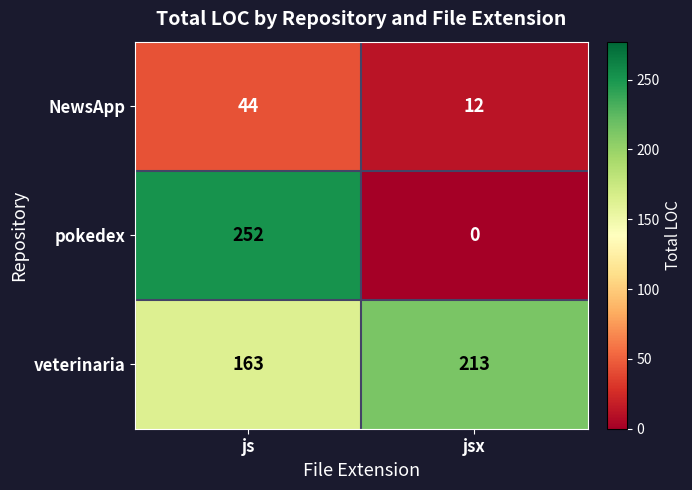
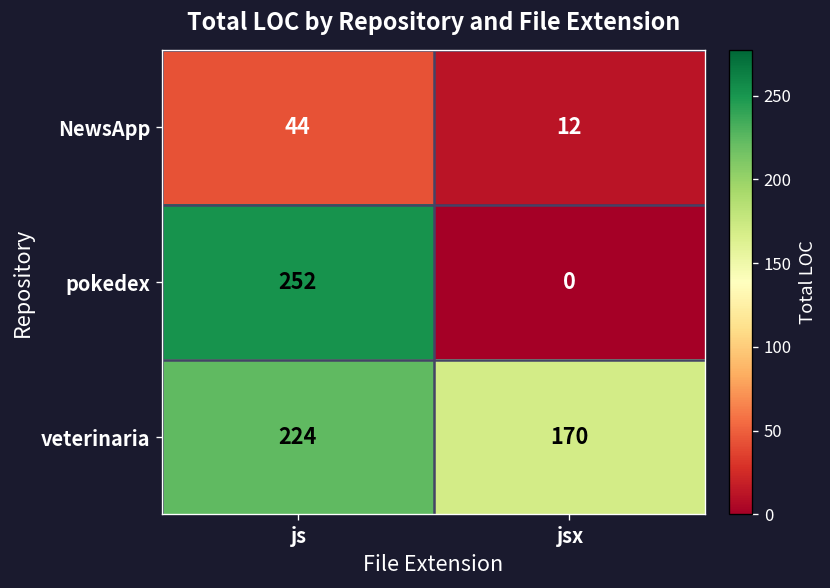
  {
    "NewsApp": {
      "js": 44,
      "jsx": 12
    },
    "pokedex": {
      "js": 252,
      "jsx": 0
    },
    "veterinaria": {
-     "js": 163,
-     "jsx": 213
+     "js": 224,
+     "jsx": 170
    }
  }
